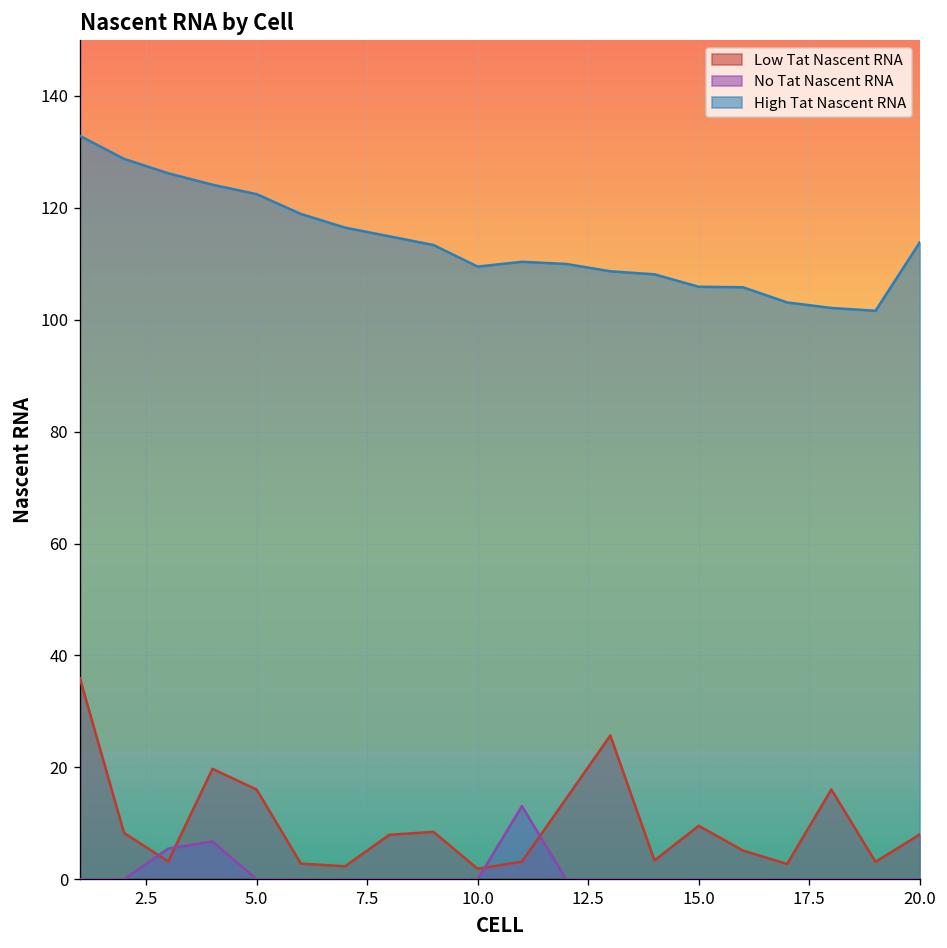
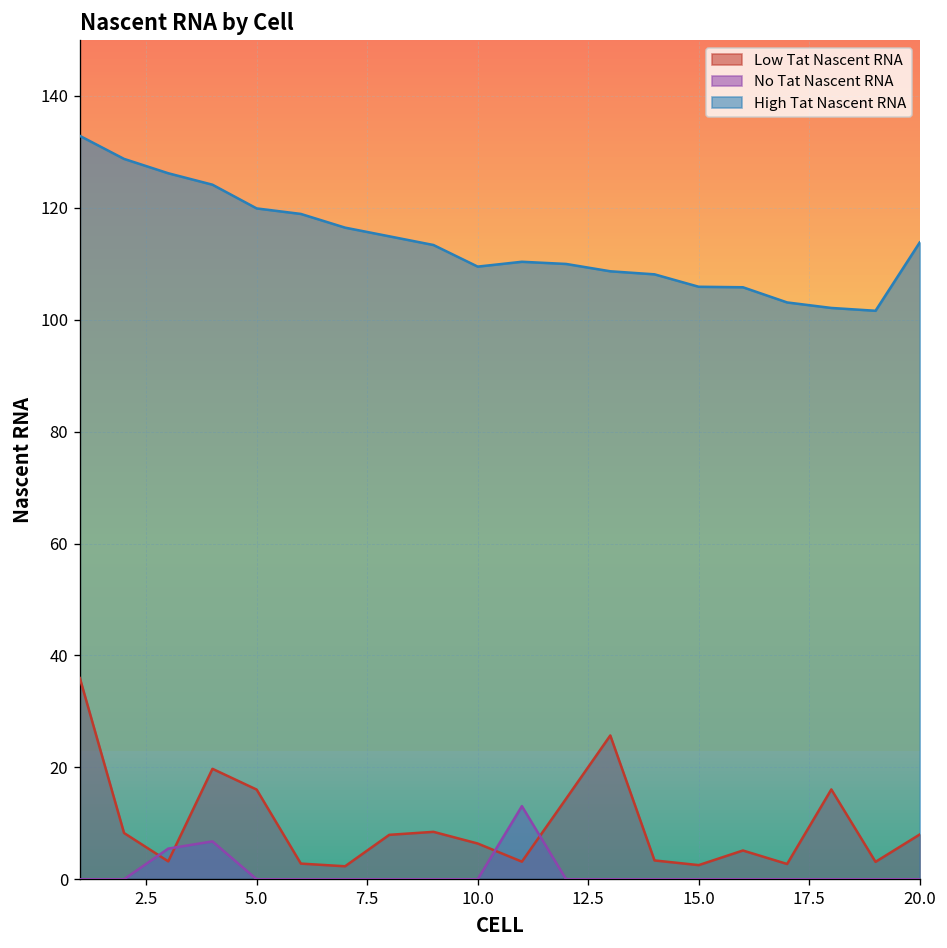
  {
    "Low Tat Nascent RNA": {
      "5.0": 16,
-     "10.0": 2,
-     "15.0": 10,
+     "10.0": 6,
+     "15.0": 3,
      "20.0": 8
    },
    "No Tat Nascent RNA": {
      "5.0": 0,
      "10.0": 0,
      "15.0": 0,
      "20.0": 0
    },
    "High Tat Nascent RNA": {
-     "5.0": 122,
+     "5.0": 120,
      "10.0": 110,
      "15.0": 106,
      "20.0": 114
    }
  }
